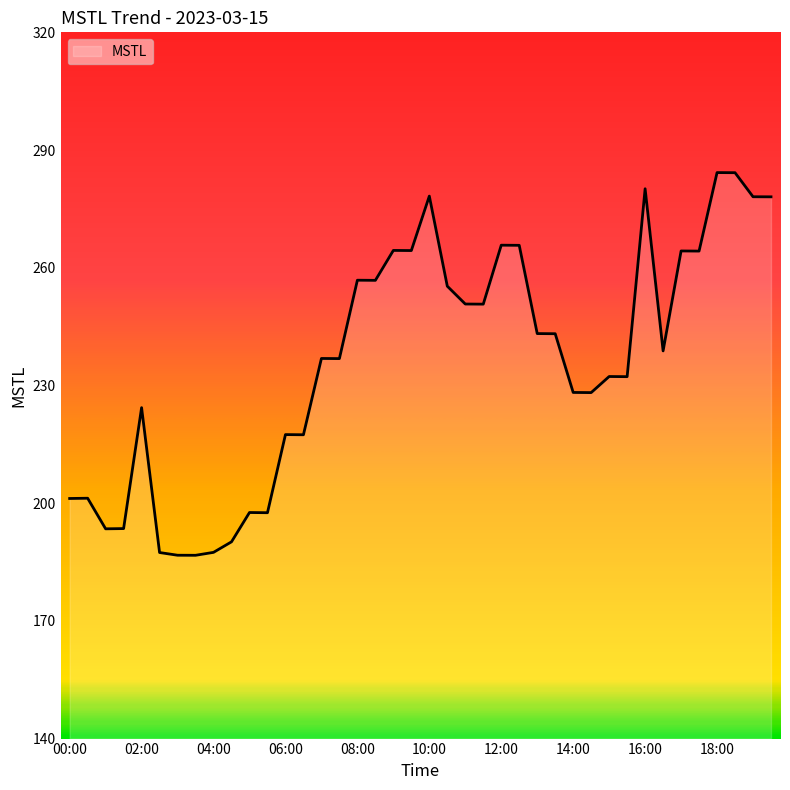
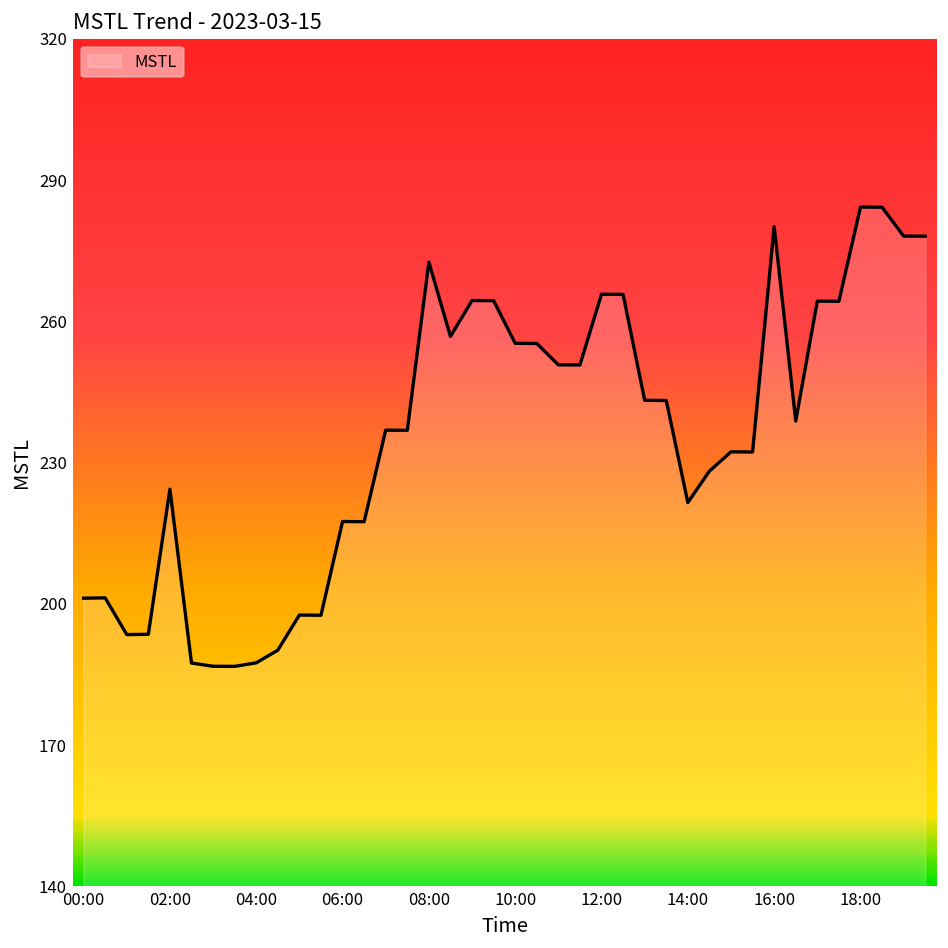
  {
    "00:00": 201,
    "02:00": 224,
    "04:00": 187,
    "06:00": 217,
-   "08:00": 257,
-   "10:00": 278,
+   "08:00": 273,
+   "10:00": 255,
    "12:00": 266,
-   "14:00": 228,
+   "14:00": 222,
    "16:00": 280,
    "18:00": 284
  }
